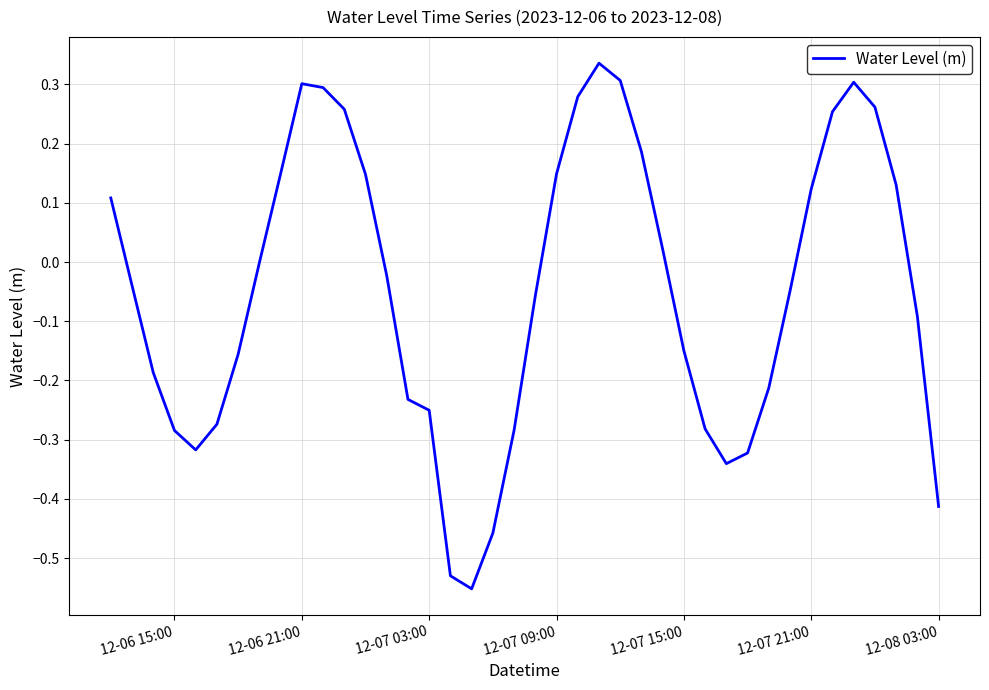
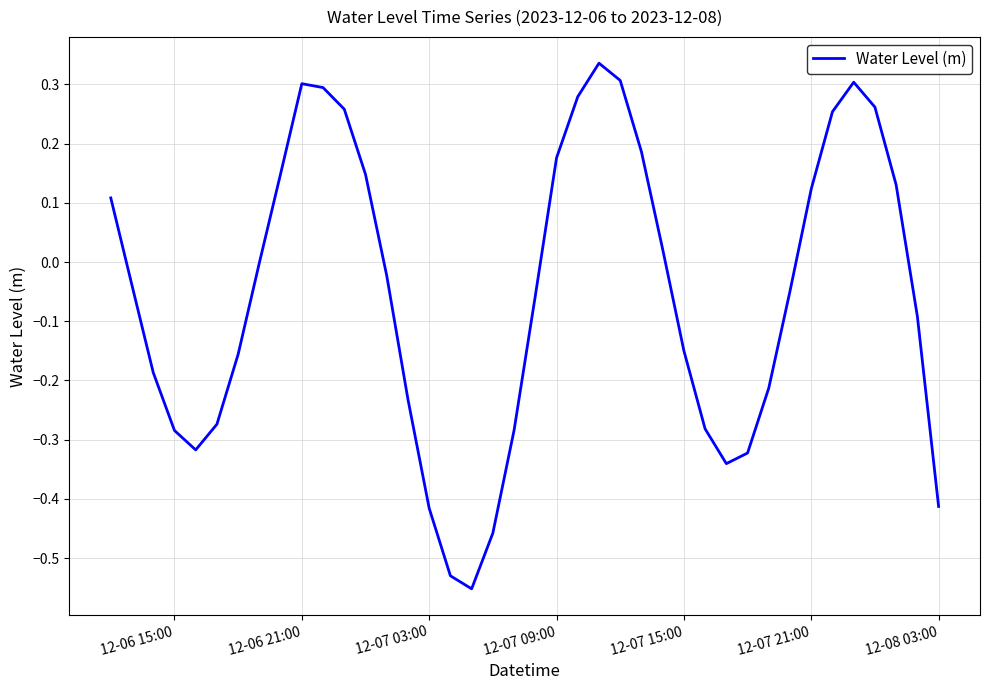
  {
    "12-06 15:00": -0.28,
    "12-06 21:00": 0.30,
-   "12-07 03:00": -0.25,
-   "12-07 09:00": 0.15,
+   "12-07 03:00": -0.42,
+   "12-07 09:00": 0.18,
    "12-07 15:00": -0.15,
    "12-07 21:00": 0.12,
    "12-08 03:00": -0.41
  }
